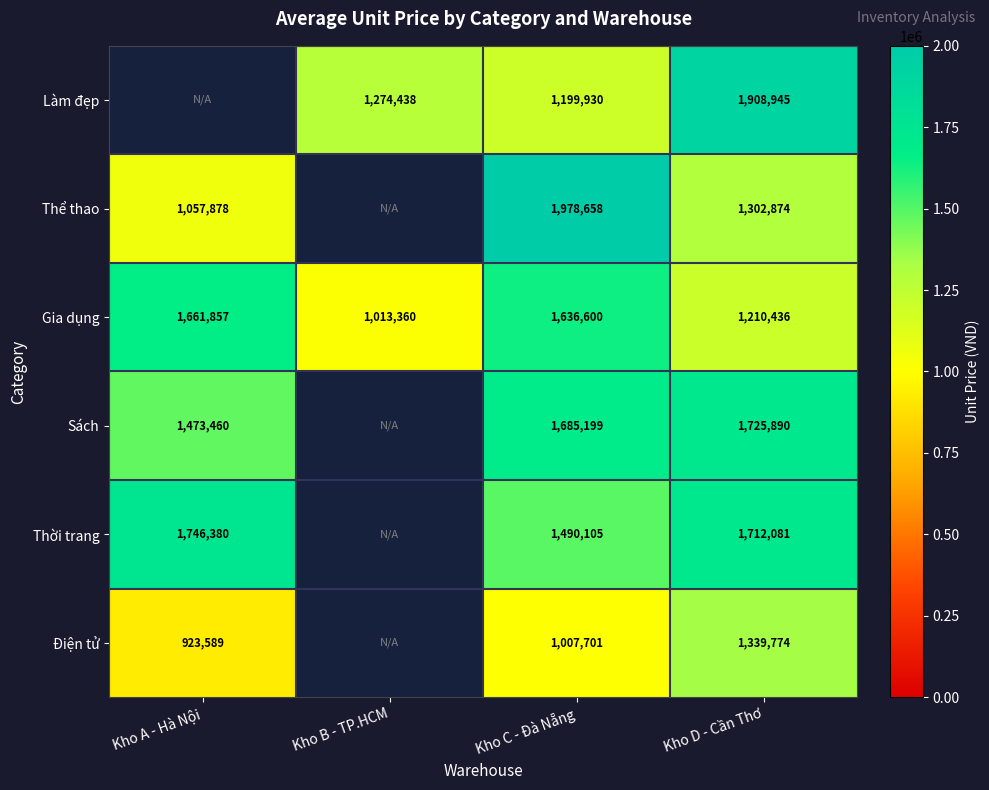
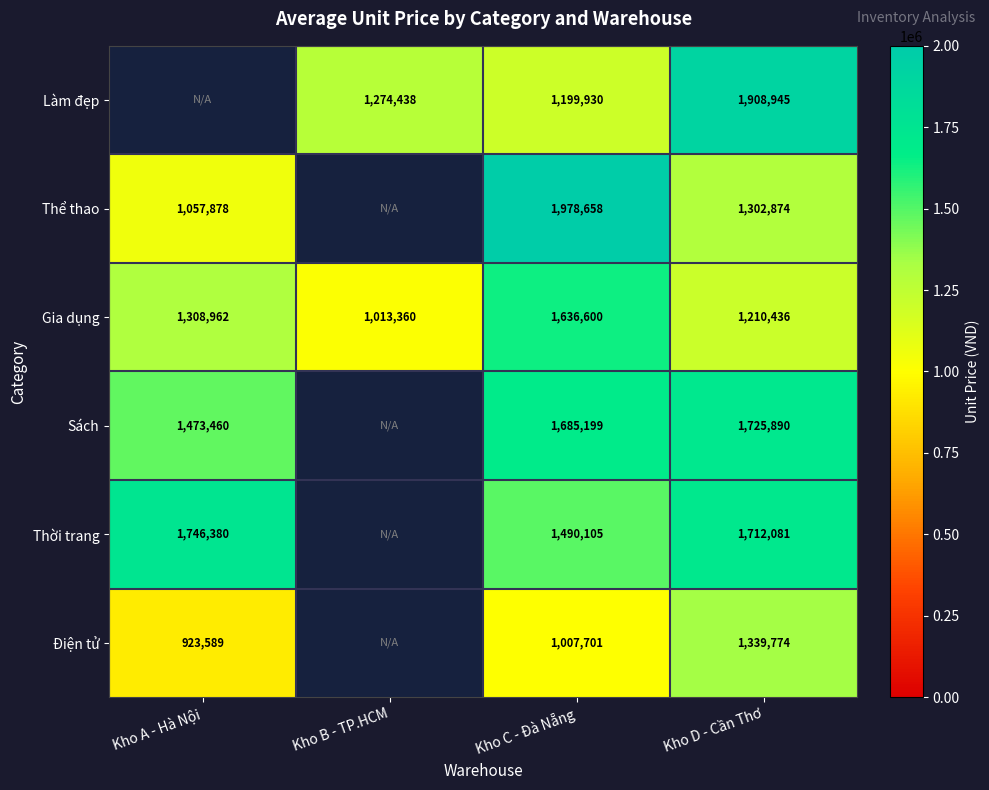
  {
    "Làm đẹp": {
      "Kho B - TP.HCM": "1,274,438",
      "Kho C - Đà Nẵng": "1,199,930",
      "Kho D - Cần Thơ": "1,908,945"
    },
    "Thể thao": {
      "Kho A - Hà Nội": "1,057,878",
      "Kho C - Đà Nẵng": "1,978,658",
      "Kho D - Cần Thơ": "1,302,874"
    },
    "Gia dụng": {
-     "Kho A - Hà Nội": "1,661,857",
+     "Kho A - Hà Nội": "1,308,962",
      "Kho B - TP.HCM": "1,013,360",
      "Kho C - Đà Nẵng": "1,636,600",
      "Kho D - Cần Thơ": "1,210,436"
    },
    "Sách": {
      "Kho A - Hà Nội": "1,473,460",
      "Kho C - Đà Nẵng": "1,685,199",
      "Kho D - Cần Thơ": "1,725,890"
    },
    "Thời trang": {
      "Kho A - Hà Nội": "1,746,380",
      "Kho C - Đà Nẵng": "1,490,105",
      "Kho D - Cần Thơ": "1,712,081"
    },
    "Điện tử": {
      "Kho A - Hà Nội": "923,589",
      "Kho C - Đà Nẵng": "1,007,701",
      "Kho D - Cần Thơ": "1,339,774"
    }
  }
